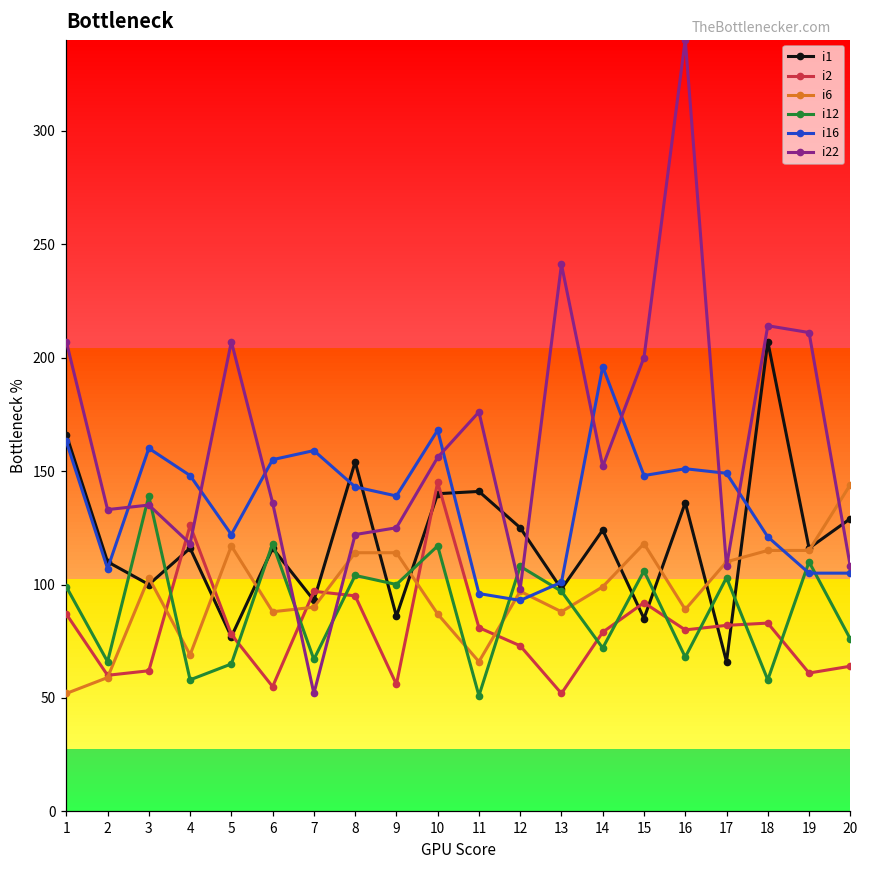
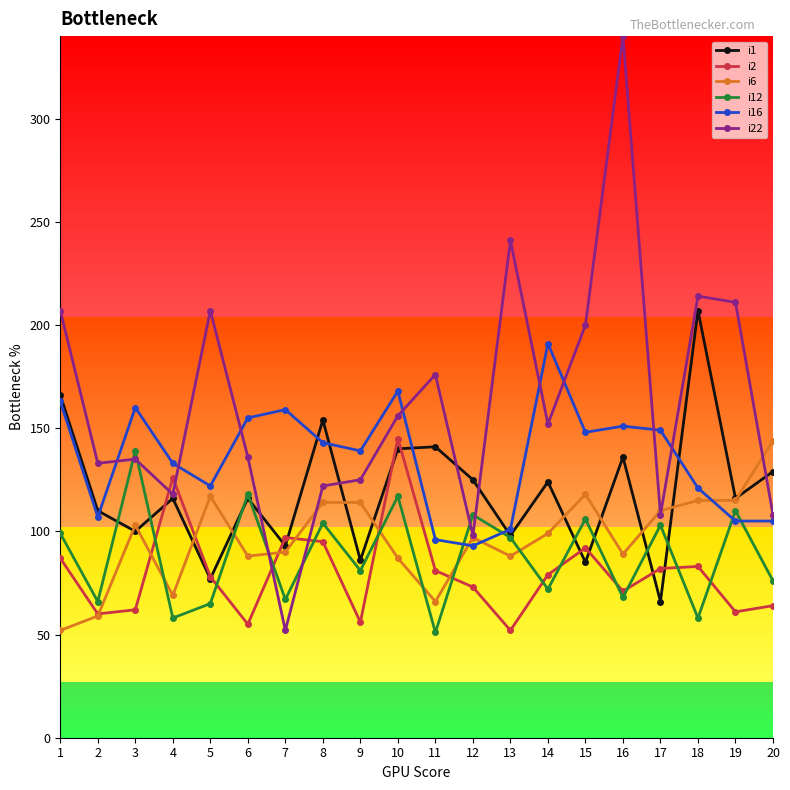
  {
    "i1": {
      "1": 166,
      "2": 110,
      "3": 100,
      "4": 116,
      "6": 116,
      "7": 93,
      "8": 154,
      "9": 86,
      "10": 140,
      "11": 141,
      "12": 125,
      "14": 124,
      "15": 85,
      "16": 136,
      "17": 66,
      "18": 207,
      "20": 129
    },
    "i2": {
      "1": 87,
      "3": 62,
      "4": 126,
      "6": 55,
      "7": 97,
      "8": 95,
      "9": 56,
      "10": 145,
      "11": 81,
      "12": 73,
      "13": 52,
      "14": 79,
      "15": 92,
-     "16": 80,
+     "16": 71,
      "17": 82,
      "18": 83,
      "19": 61,
      "20": 64
    },
    "i6": {
      "1": 52,
      "3": 103,
      "4": 69,
      "5": 117,
      "6": 88,
      "7": 90,
      "8": 114,
      "9": 114,
      "10": 87,
      "11": 66,
      "13": 88,
      "14": 99,
      "15": 118,
      "16": 89,
      "17": 110,
      "18": 115,
      "20": 144
    },
    "i12": {
      "1": 99,
      "2": 66,
      "3": 139,
      "4": 58,
      "5": 65,
      "6": 118,
      "7": 67,
      "8": 104,
-     "9": 100,
+     "9": 81,
      "10": 117,
      "11": 51,
      "12": 108,
      "14": 72,
      "15": 106,
      "16": 68,
      "17": 103,
      "18": 58,
      "19": 110,
      "20": 76
    },
    "i16": {
      "1": 163,
      "2": 107,
      "3": 160,
-     "4": 148,
+     "4": 133,
      "5": 122,
      "6": 155,
      "7": 159,
      "8": 143,
      "9": 139,
      "10": 168,
      "11": 96,
      "12": 93,
      "13": 101,
-     "14": 196,
+     "14": 191,
      "15": 148,
      "16": 151,
      "17": 149,
      "18": 121,
      "19": 105,
      "20": 105
    },
    "i22": {
      "1": 207,
      "2": 133,
      "3": 135,
      "4": 118,
      "5": 207,
      "6": 136,
      "7": 52,
      "8": 122,
      "9": 125,
      "10": 156,
      "11": 176,
      "13": 241,
      "14": 152,
      "15": 200,
      "16": 340,
      "17": 108,
      "18": 214,
      "19": 211,
      "20": 108
    }
  }
